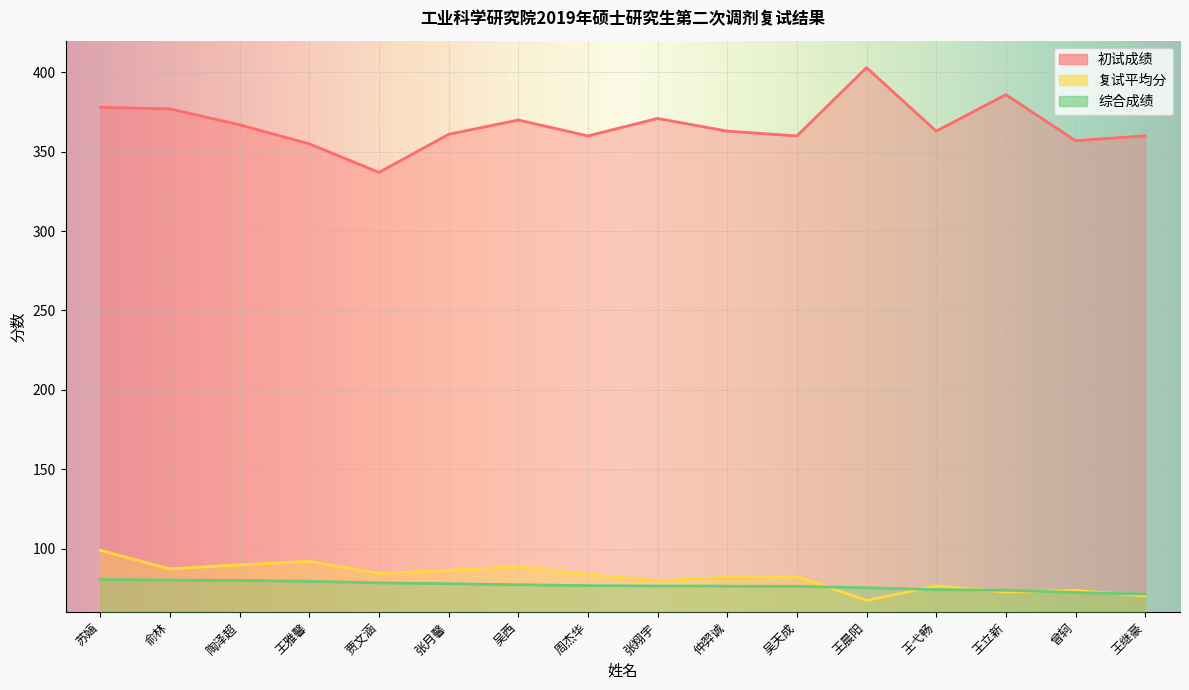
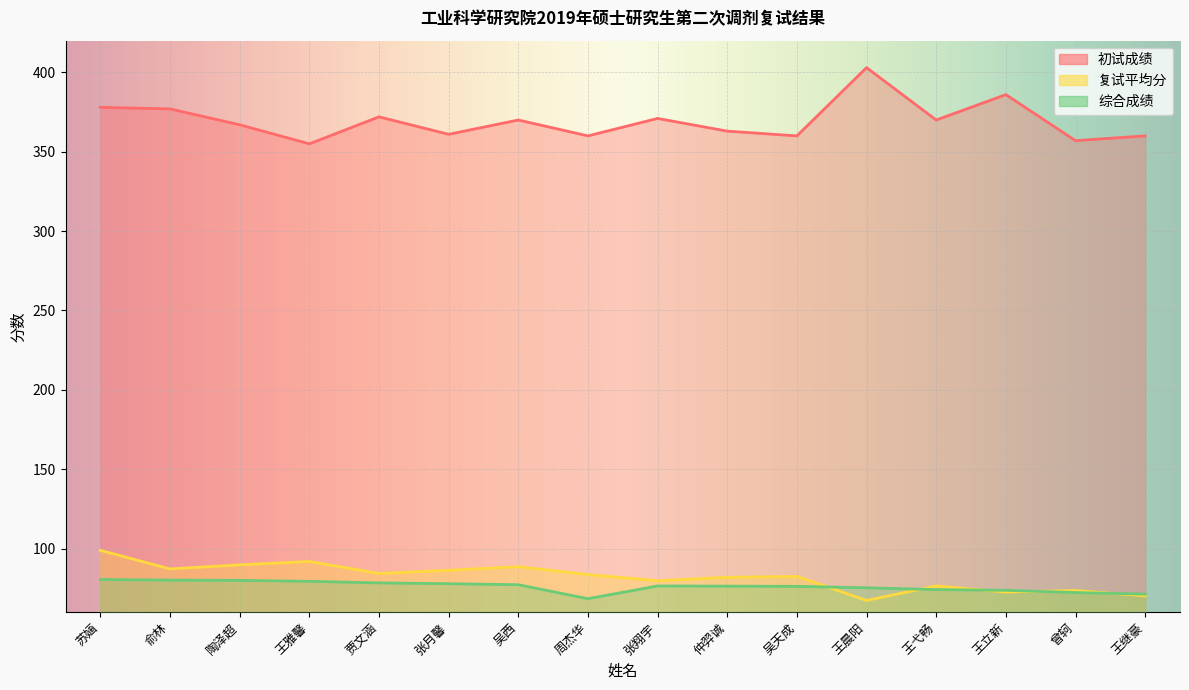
  {
    "初试成绩": {
      "苏婳": 378,
      "俞林": 377,
      "陶泽超": 367,
      "王雅馨": 355,
-     "贾文涵": 337,
+     "贾文涵": 372,
      "张月馨": 361,
      "吴西": 370,
      "周杰华": 360,
      "张翔宇": 371,
      "仲羿诚": 363,
      "吴天成": 360,
      "王晨阳": 403,
-     "王弋畅": 363,
+     "王弋畅": 370,
      "王立新": 386,
      "曾轲": 357,
      "王继豪": 360
    },
    "复试平均分": {
      "苏婳": 99,
      "俞林": 87,
      "陶泽超": 90,
      "王雅馨": 92,
      "贾文涵": 84,
      "张月馨": 86,
      "吴西": 89,
      "周杰华": 84,
      "张翔宇": 80,
      "仲羿诚": 82,
      "吴天成": 82,
      "王晨阳": 67,
      "王弋畅": 76
    },
    "综合成绩": {
      "苏婳": 81,
      "俞林": 80,
      "陶泽超": 80,
      "王雅馨": 79,
      "贾文涵": 78,
      "张月馨": 78,
      "吴西": 77,
-     "周杰华": 77,
+     "周杰华": 68,
      "张翔宇": 76,
      "仲羿诚": 76,
      "吴天成": 76,
      "王晨阳": 75,
      "王弋畅": 74
    }
  }
